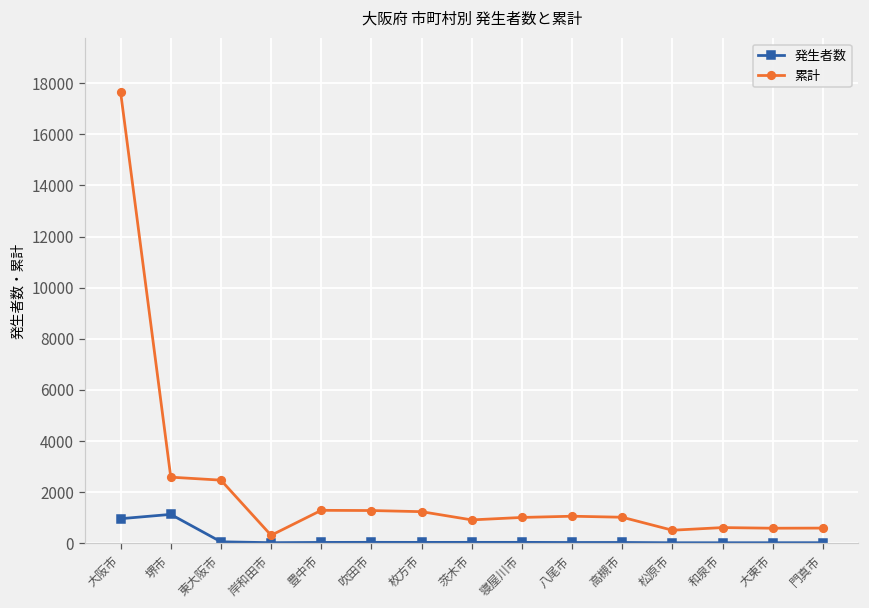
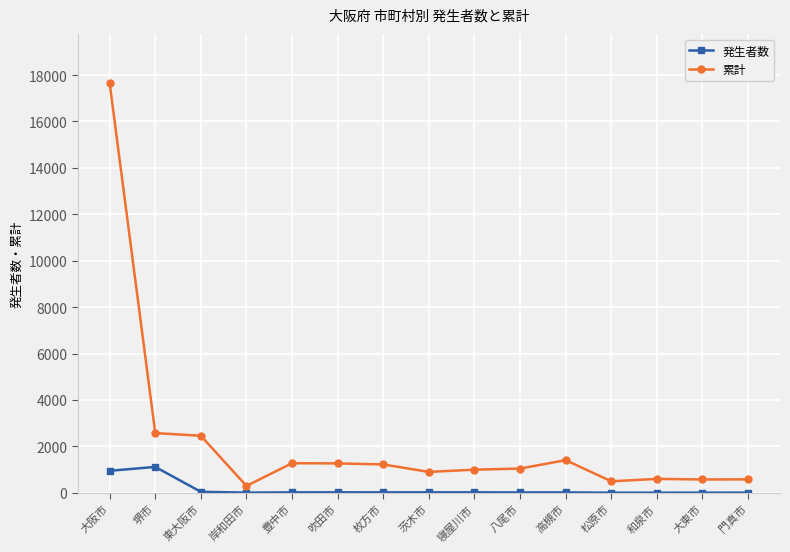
  {
    "発生者数": {
      "大阪市": 900,
      "堺市": 1100,
      "東大阪市": 0,
      "岸和田市": 0,
      "豊中市": 0,
      "吹田市": 0,
      "枚方市": 0,
      "茨木市": 0,
      "寝屋川市": 0,
      "八尾市": 0,
      "高槻市": 0,
      "松原市": 0,
      "和泉市": 0,
      "大東市": 0,
      "門真市": 0
    },
    "累計": {
      "大阪市": 17700,
      "堺市": 2600,
      "東大阪市": 2500,
      "岸和田市": 300,
      "豊中市": 1300,
      "吹田市": 1300,
      "枚方市": 1200,
      "茨木市": 900,
      "寝屋川市": 1000,
      "八尾市": 1000,
-     "高槻市": 1000,
+     "高槻市": 1400,
      "松原市": 500,
      "和泉市": 600,
      "大東市": 600,
      "門真市": 600
    }
  }
